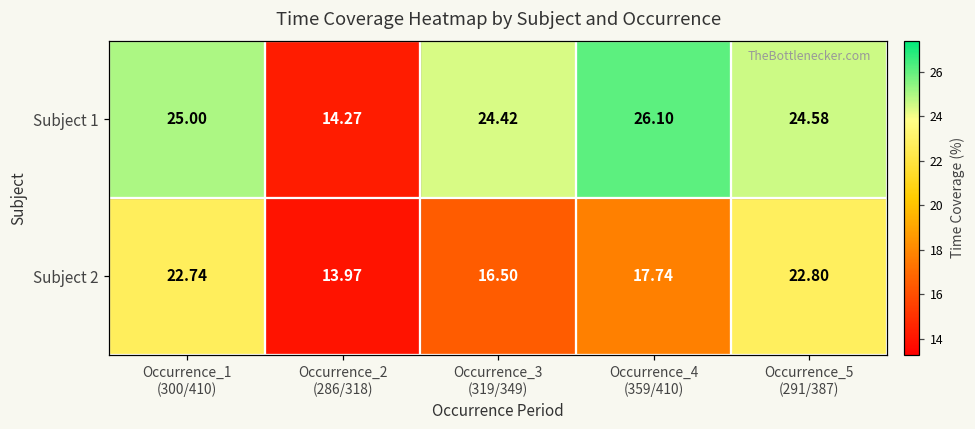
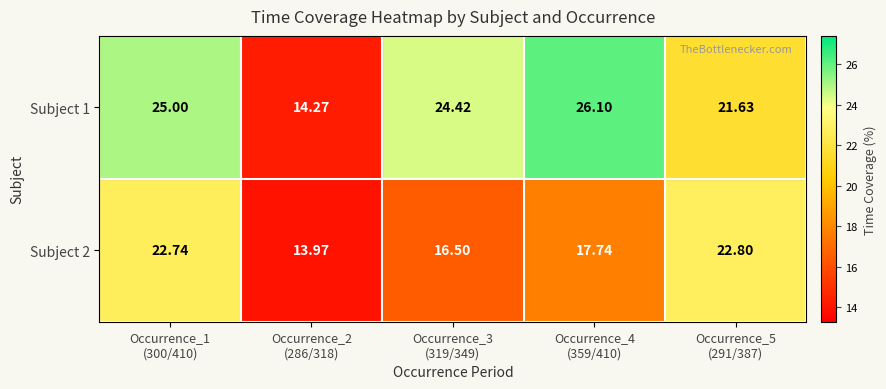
  {
    "Subject 1": {
      "Occurrence_1 (300/410)": 25.00,
      "Occurrence_2 (286/318)": 14.27,
      "Occurrence_3 (319/349)": 24.42,
      "Occurrence_4 (359/410)": 26.10,
-     "Occurrence_5 (291/387)": 24.58
+     "Occurrence_5 (291/387)": 21.63
    },
    "Subject 2": {
      "Occurrence_1 (300/410)": 22.74,
      "Occurrence_2 (286/318)": 13.97,
      "Occurrence_3 (319/349)": 16.50,
      "Occurrence_4 (359/410)": 17.74,
      "Occurrence_5 (291/387)": 22.80
    }
  }
